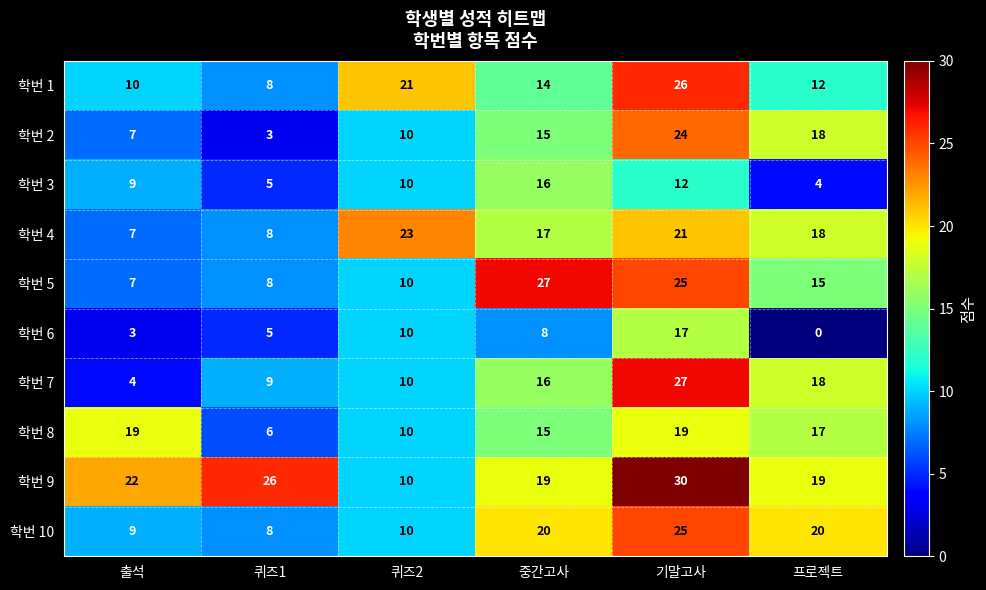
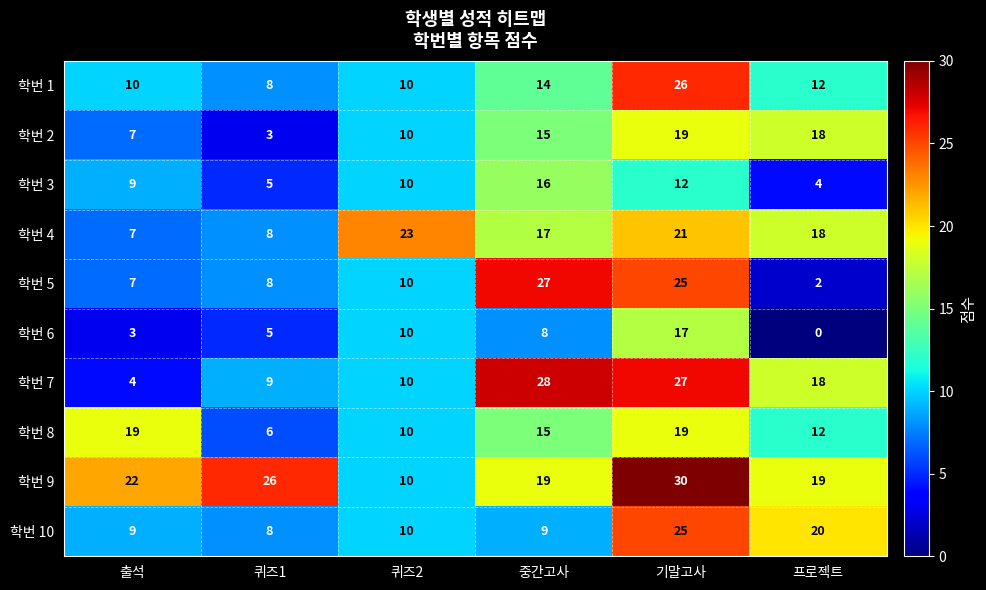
  {
    "학번 1": {
      "출석": 10,
      "퀴즈1": 8,
-     "퀴즈2": 21,
+     "퀴즈2": 10,
      "중간고사": 14,
      "기말고사": 26,
      "프로젝트": 12
    },
    "학번 2": {
      "출석": 7,
      "퀴즈1": 3,
      "퀴즈2": 10,
      "중간고사": 15,
-     "기말고사": 24,
+     "기말고사": 19,
      "프로젝트": 18
    },
    "학번 3": {
      "출석": 9,
      "퀴즈1": 5,
      "퀴즈2": 10,
      "중간고사": 16,
      "기말고사": 12,
      "프로젝트": 4
    },
    "학번 4": {
      "출석": 7,
      "퀴즈1": 8,
      "퀴즈2": 23,
      "중간고사": 17,
      "기말고사": 21,
      "프로젝트": 18
    },
    "학번 5": {
      "출석": 7,
      "퀴즈1": 8,
      "퀴즈2": 10,
      "중간고사": 27,
      "기말고사": 25,
-     "프로젝트": 15
+     "프로젝트": 2
    },
    "학번 6": {
      "출석": 3,
      "퀴즈1": 5,
      "퀴즈2": 10,
      "중간고사": 8,
      "기말고사": 17,
      "프로젝트": 0
    },
    "학번 7": {
      "출석": 4,
      "퀴즈1": 9,
      "퀴즈2": 10,
-     "중간고사": 16,
+     "중간고사": 28,
      "기말고사": 27,
      "프로젝트": 18
    },
    "학번 8": {
      "출석": 19,
      "퀴즈1": 6,
      "퀴즈2": 10,
      "중간고사": 15,
      "기말고사": 19,
-     "프로젝트": 17
+     "프로젝트": 12
    },
    "학번 9": {
      "출석": 22,
      "퀴즈1": 26,
      "퀴즈2": 10,
      "중간고사": 19,
      "기말고사": 30,
      "프로젝트": 19
    },
    "학번 10": {
      "출석": 9,
      "퀴즈1": 8,
      "퀴즈2": 10,
-     "중간고사": 20,
+     "중간고사": 9,
      "기말고사": 25,
      "프로젝트": 20
    }
  }
